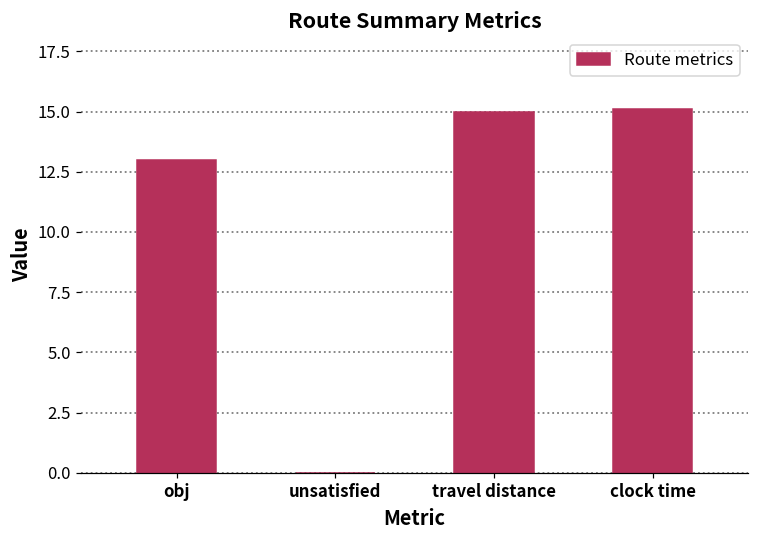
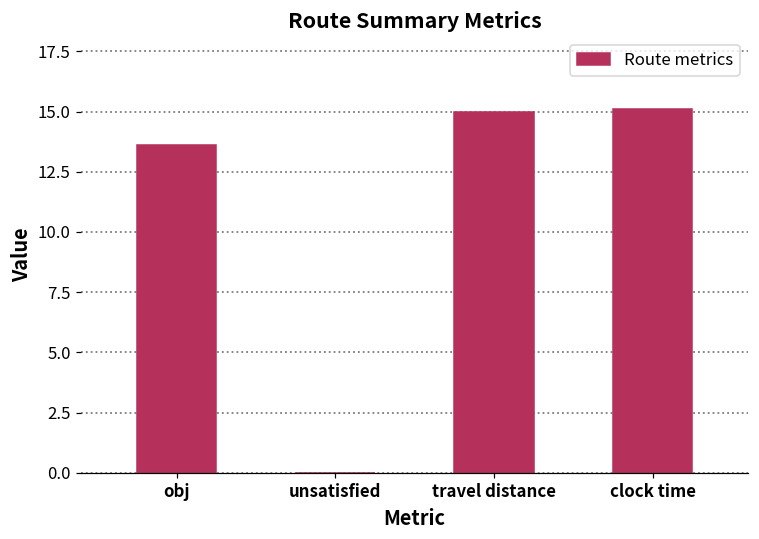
  {
-   "obj": 13.0,
+   "obj": 13.6,
    "unsatisfied": 0.0,
    "travel distance": 15.0,
    "clock time": 15.1
  }
